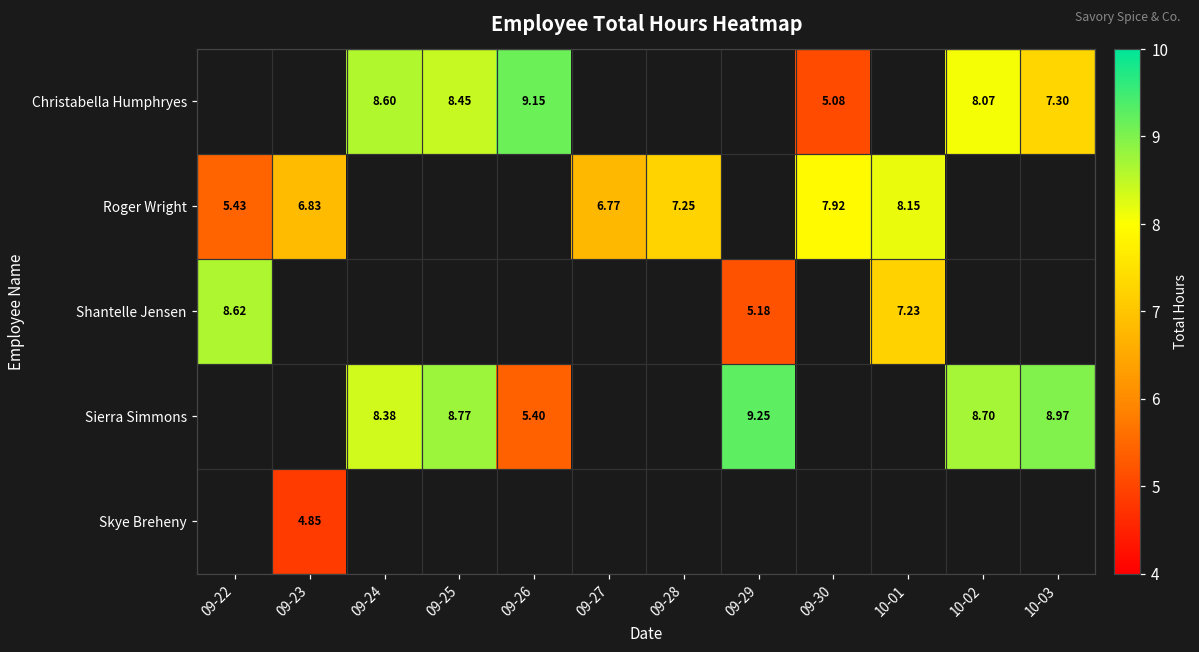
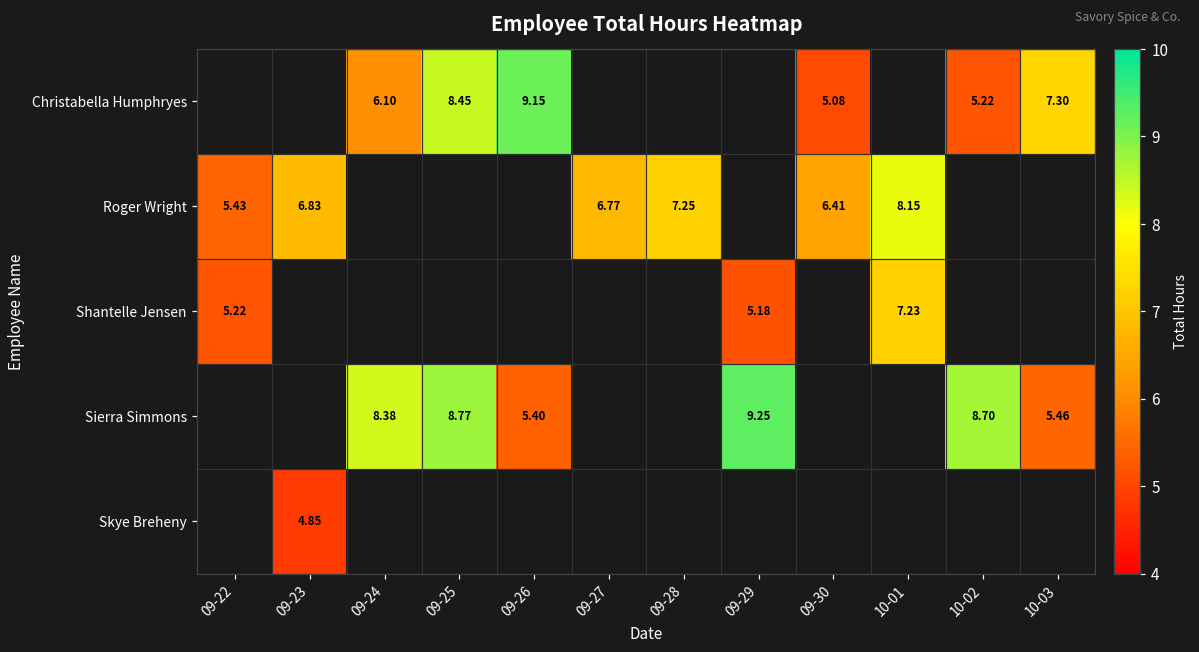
  {
    "Christabella Humphryes": {
-     "09-24": 8.60,
+     "09-24": 6.10,
      "09-25": 8.45,
      "09-26": 9.15,
      "09-30": 5.08,
-     "10-02": 8.07,
+     "10-02": 5.22,
      "10-03": 7.30
    },
    "Roger Wright": {
      "09-22": 5.43,
      "09-23": 6.83,
      "09-27": 6.77,
      "09-28": 7.25,
-     "09-30": 7.92,
+     "09-30": 6.41,
      "10-01": 8.15
    },
    "Shantelle Jensen": {
-     "09-22": 8.62,
+     "09-22": 5.22,
      "09-29": 5.18,
      "10-01": 7.23
    },
    "Sierra Simmons": {
      "09-24": 8.38,
      "09-25": 8.77,
      "09-26": 5.40,
      "09-29": 9.25,
      "10-02": 8.70,
-     "10-03": 8.97
+     "10-03": 5.46
    },
    "Skye Breheny": {
      "09-23": 4.85
    }
  }
